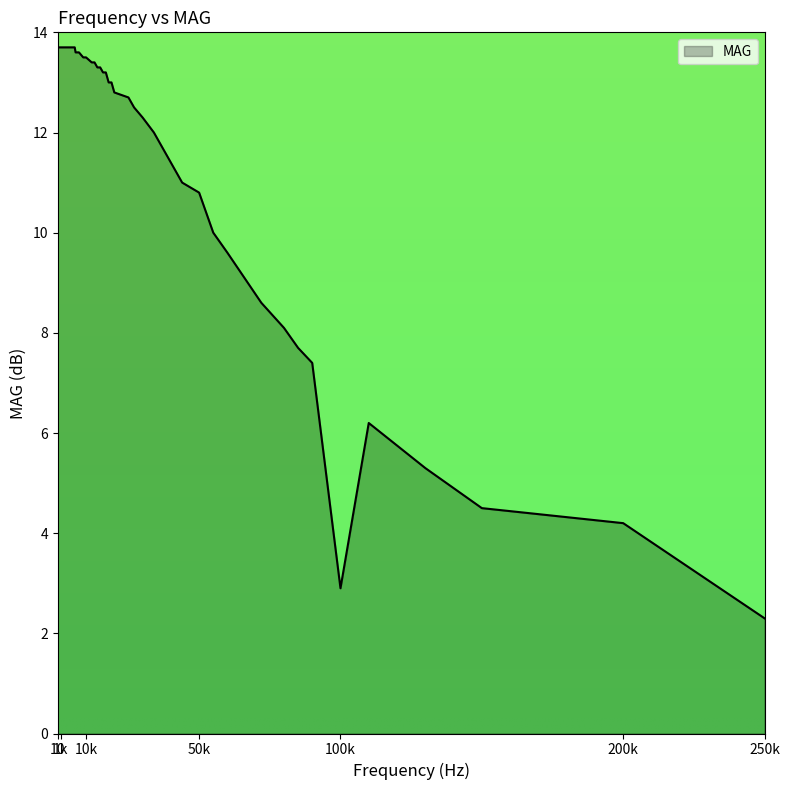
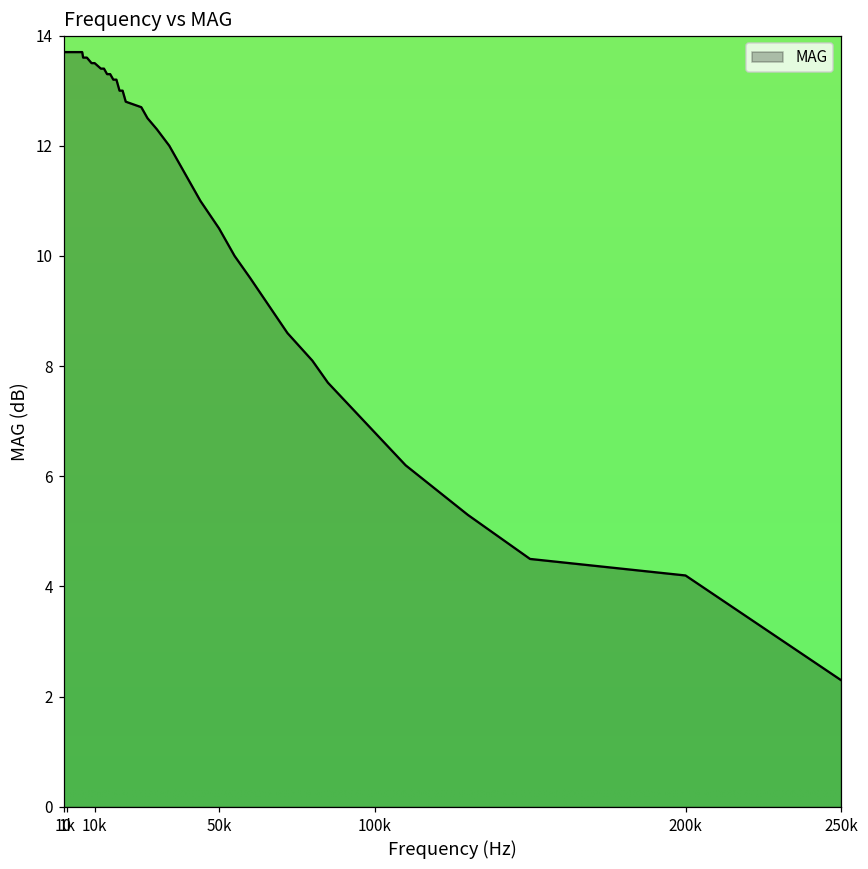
  {
    "10k": 13.5,
-   "50k": 10.8,
-   "100k": 2.9,
+   "50k": 10.5,
+   "100k": 6.8,
    "200k": 4.2,
    "250k": 2.3
  }
